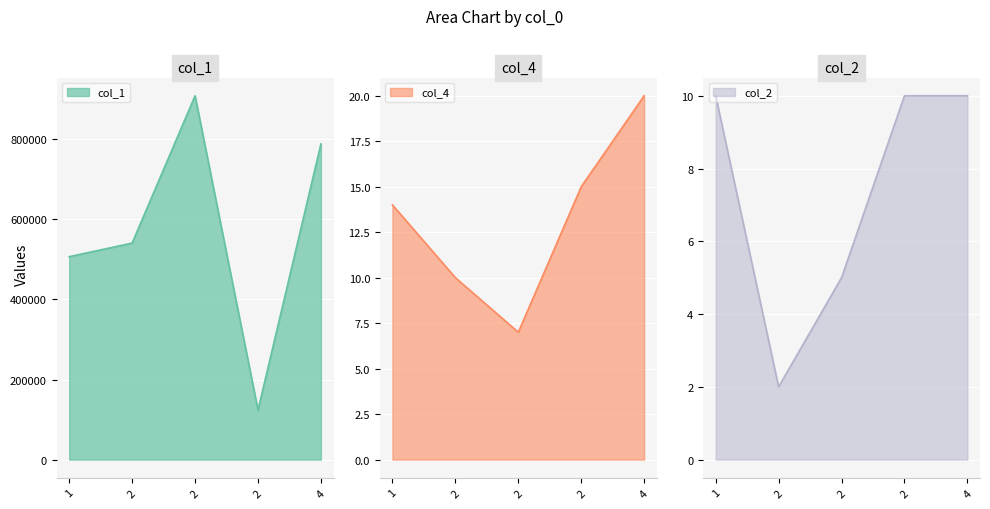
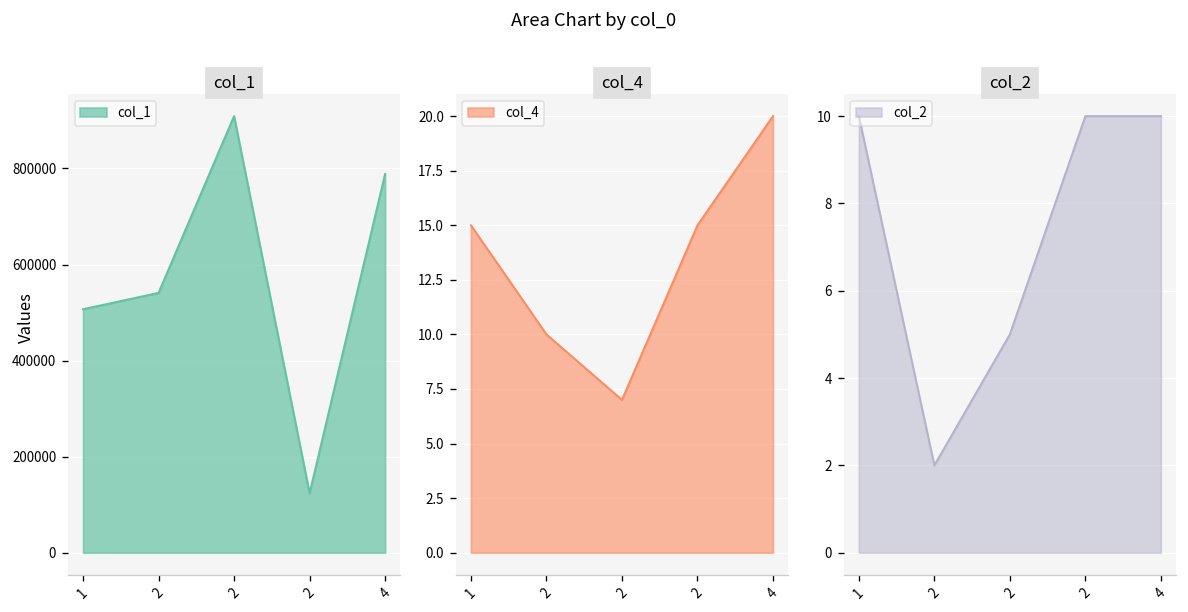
  {
    "col_1": {
      "1": 510000,
      "4": 790000
    },
    "col_4": {
-     "1": 14,
+     "1": 15,
      "4": 20
    },
    "col_2": {
      "4": 10.0
    }
  }
